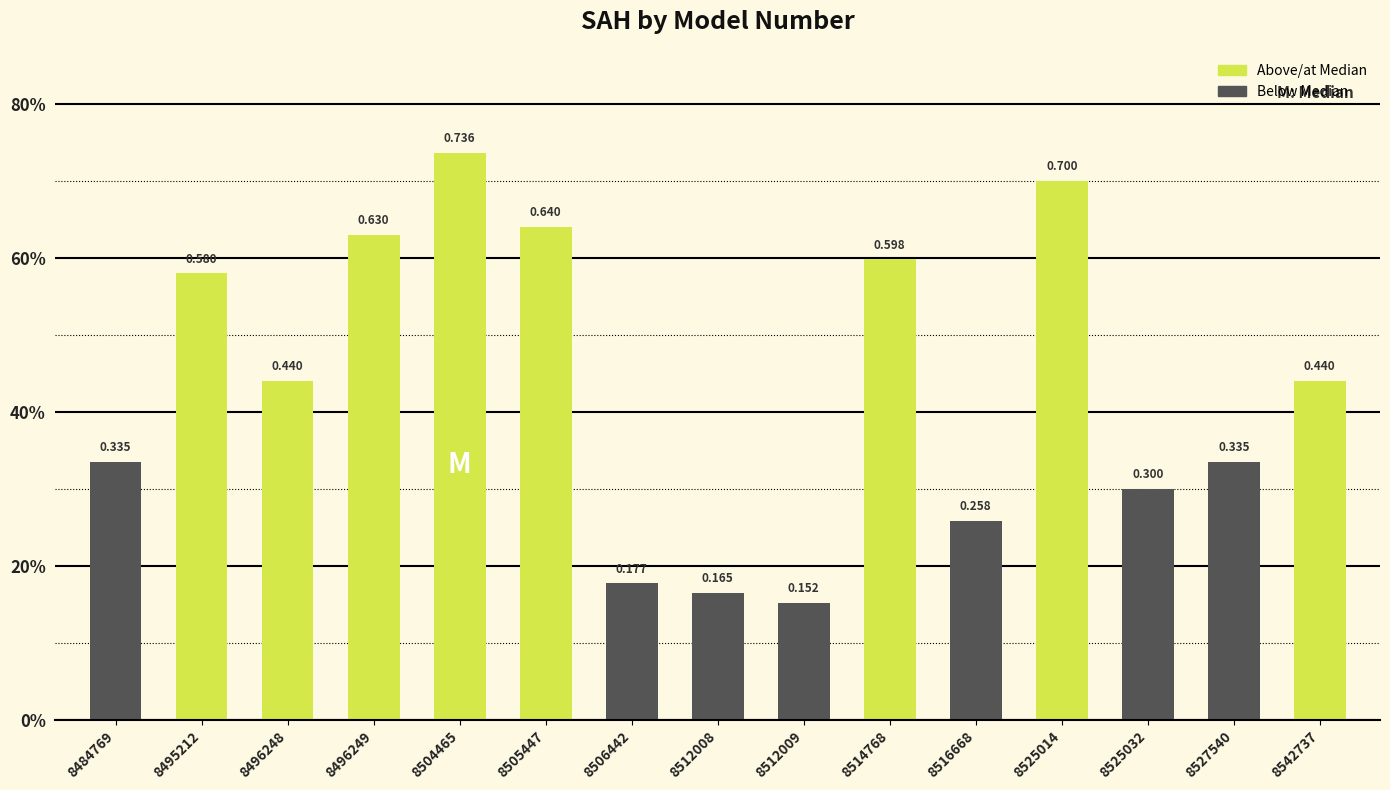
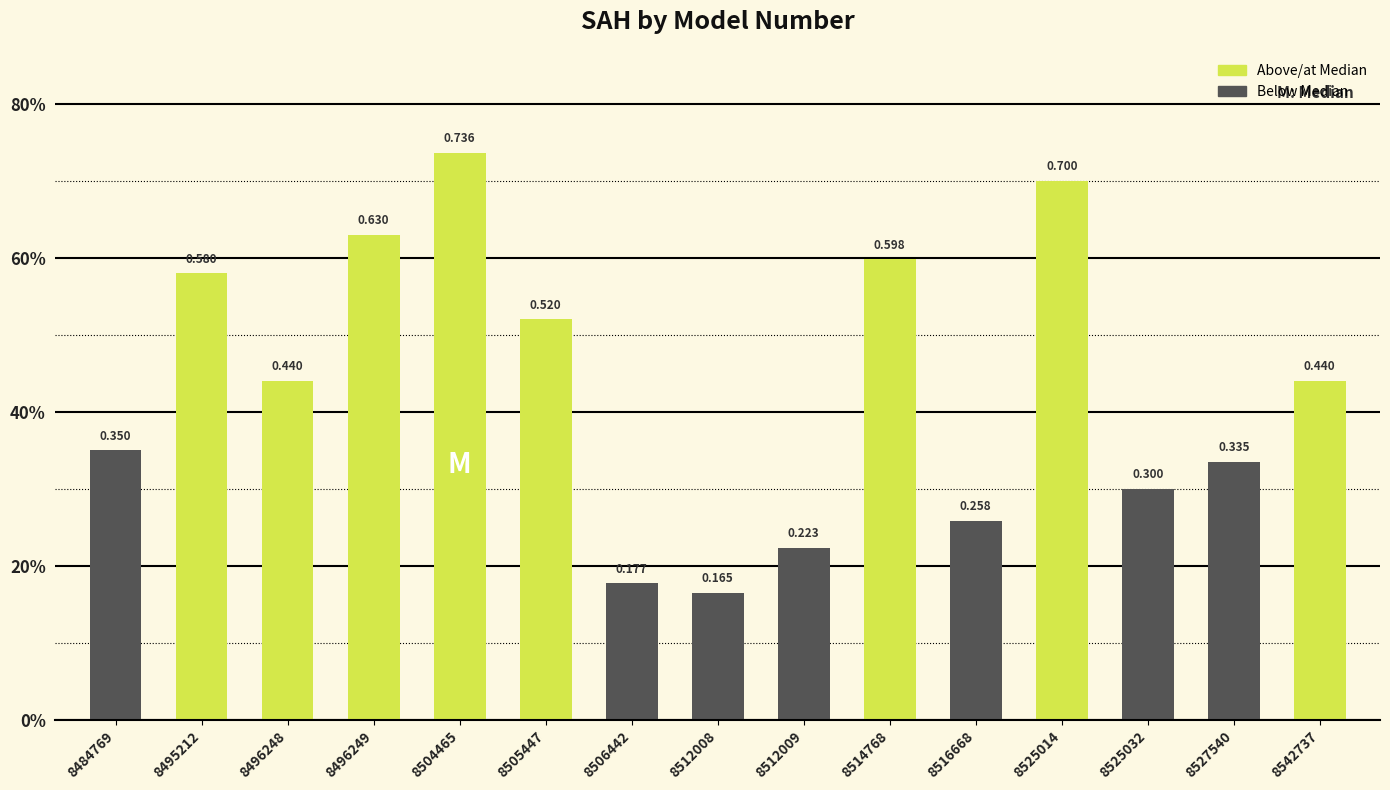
  {
-   "8484769": 0.335,
+   "8484769": 0.350,
    "8495212": 0.580,
    "8496248": 0.440,
    "8496249": 0.630,
    "8504465": 0.736,
-   "8505447": 0.640,
+   "8505447": 0.520,
    "8506442": 0.177,
    "8512008": 0.165,
-   "8512009": 0.152,
+   "8512009": 0.223,
    "8514768": 0.598,
    "8516668": 0.258,
    "8525014": 0.700,
    "8525032": 0.300,
    "8527540": 0.335,
    "8542737": 0.440
  }
